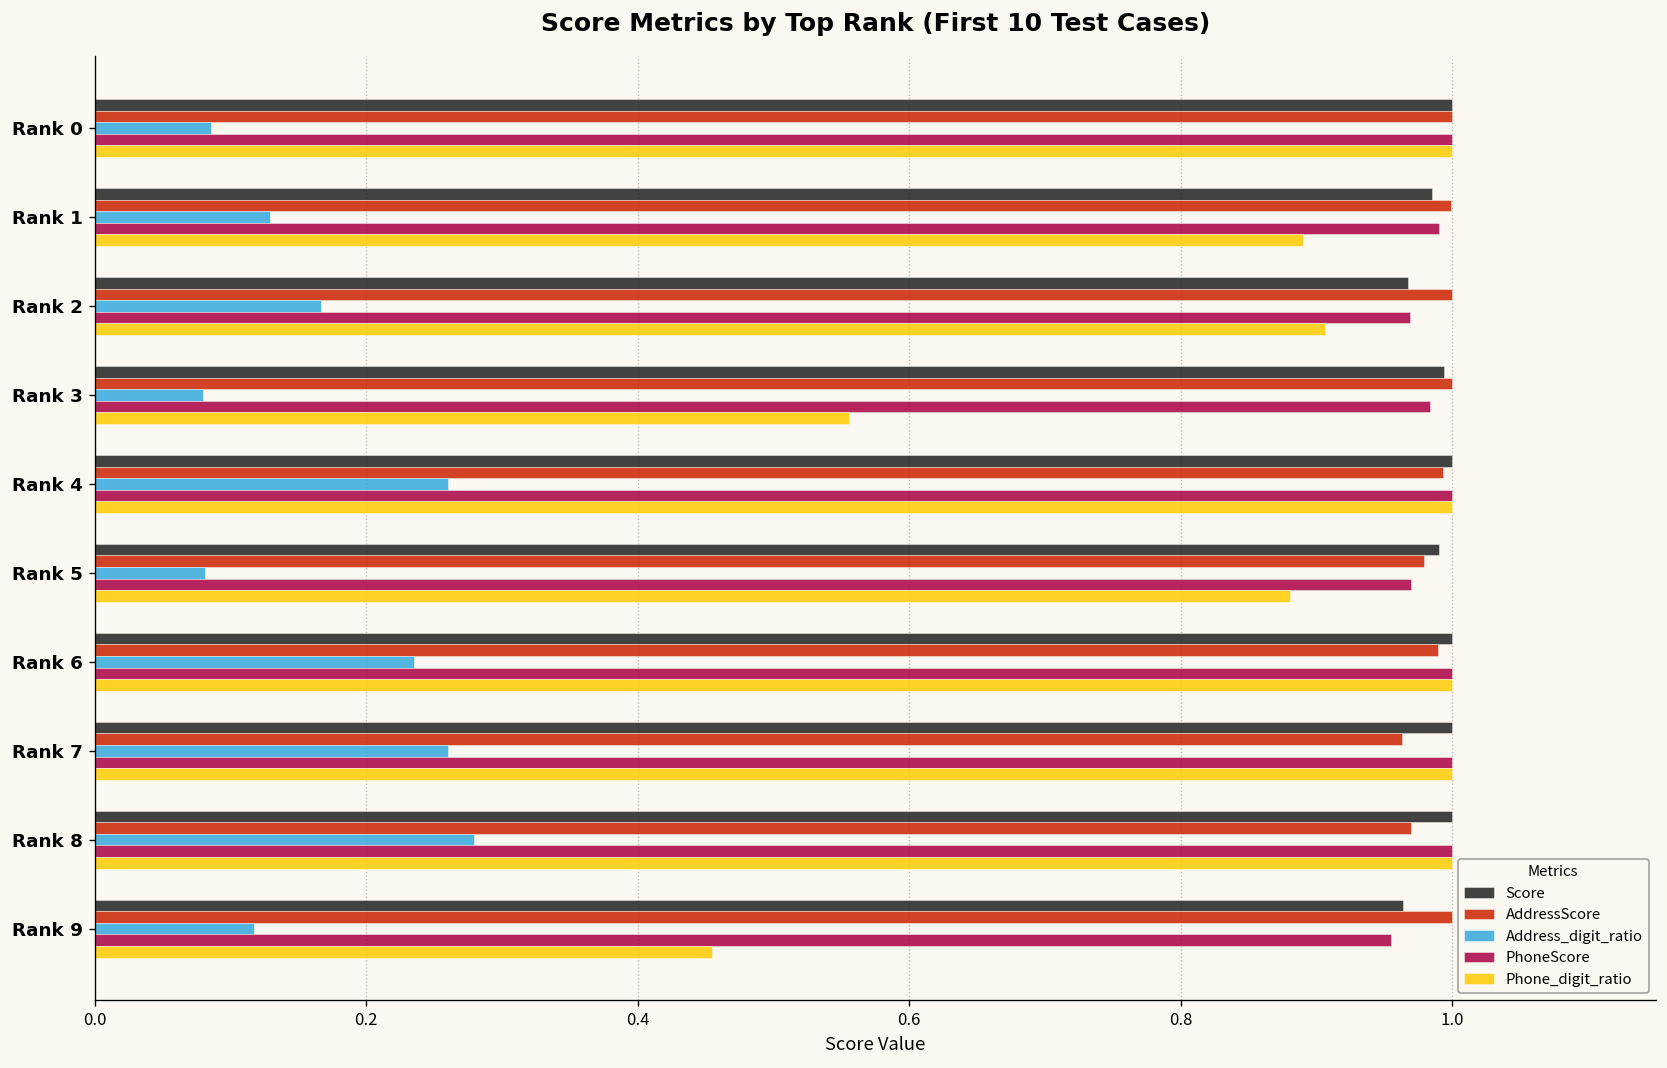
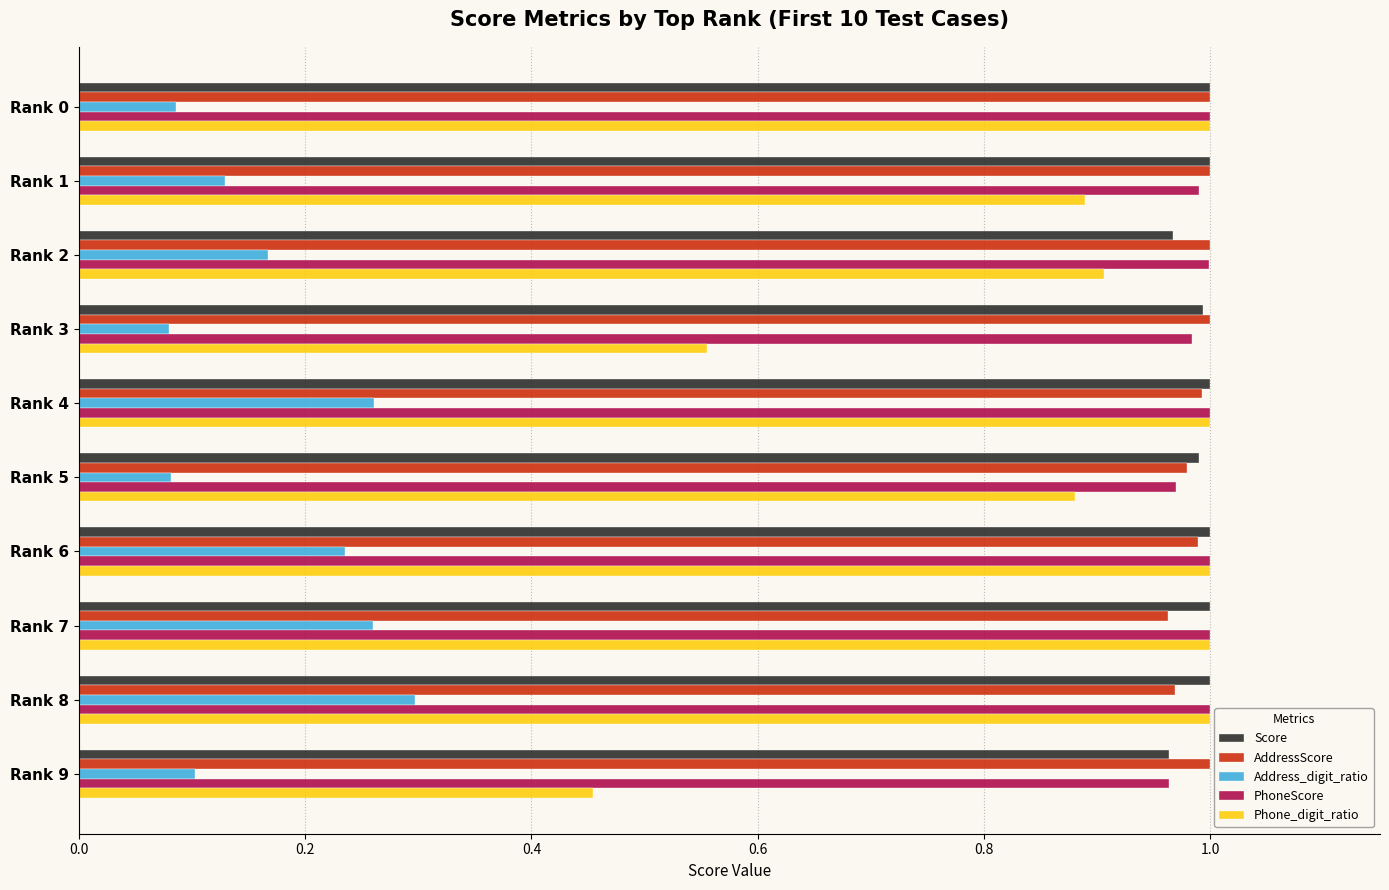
  {
    "Score": {
      "Rank 0": 1.000,
-     "Rank 1": 0.985,
+     "Rank 1": 0.999,
      "Rank 2": 0.967,
      "Rank 3": 0.994,
      "Rank 4": 1.000,
      "Rank 5": 0.990,
      "Rank 6": 1.000,
      "Rank 7": 1.000,
      "Rank 8": 1.000,
      "Rank 9": 0.963
    },
    "AddressScore": {
      "Rank 0": 1.000,
      "Rank 1": 0.999,
      "Rank 2": 1.000,
      "Rank 3": 1.000,
      "Rank 4": 0.993,
      "Rank 5": 0.979,
      "Rank 6": 0.989,
      "Rank 7": 0.963,
      "Rank 8": 0.969,
      "Rank 9": 1.000
    },
    "Address_digit_ratio": {
      "Rank 0": 0.086,
      "Rank 1": 0.129,
      "Rank 2": 0.167,
      "Rank 3": 0.080,
      "Rank 4": 0.261,
      "Rank 5": 0.081,
      "Rank 6": 0.235,
      "Rank 7": 0.260,
-     "Rank 8": 0.279,
-     "Rank 9": 0.118
+     "Rank 8": 0.297,
+     "Rank 9": 0.102
    },
    "PhoneScore": {
      "Rank 0": 1.000,
      "Rank 1": 0.990,
-     "Rank 2": 0.969,
+     "Rank 2": 0.999,
      "Rank 3": 0.984,
      "Rank 4": 1.000,
      "Rank 5": 0.970,
      "Rank 6": 1.000,
      "Rank 7": 1.000,
      "Rank 8": 1.000,
-     "Rank 9": 0.955
+     "Rank 9": 0.963
    },
    "Phone_digit_ratio": {
      "Rank 0": 1.000,
      "Rank 1": 0.890,
      "Rank 2": 0.906,
      "Rank 3": 0.556,
      "Rank 4": 1.000,
      "Rank 5": 0.880,
      "Rank 6": 1.000,
      "Rank 7": 1.000,
      "Rank 8": 1.000,
      "Rank 9": 0.455
    }
  }
